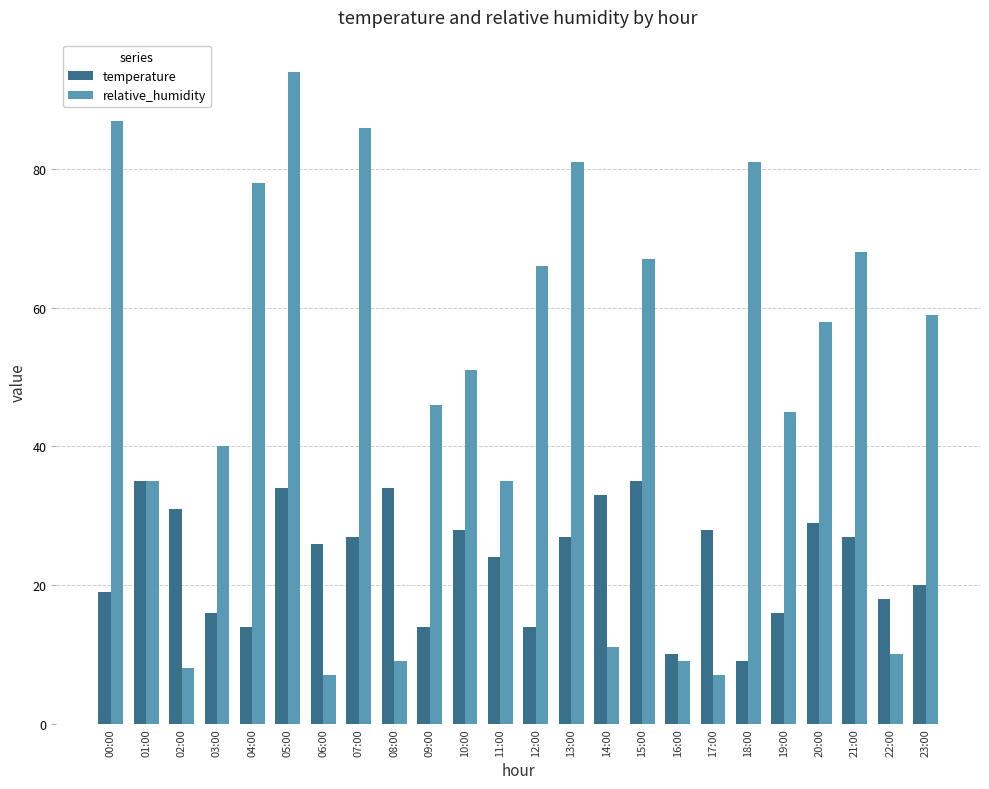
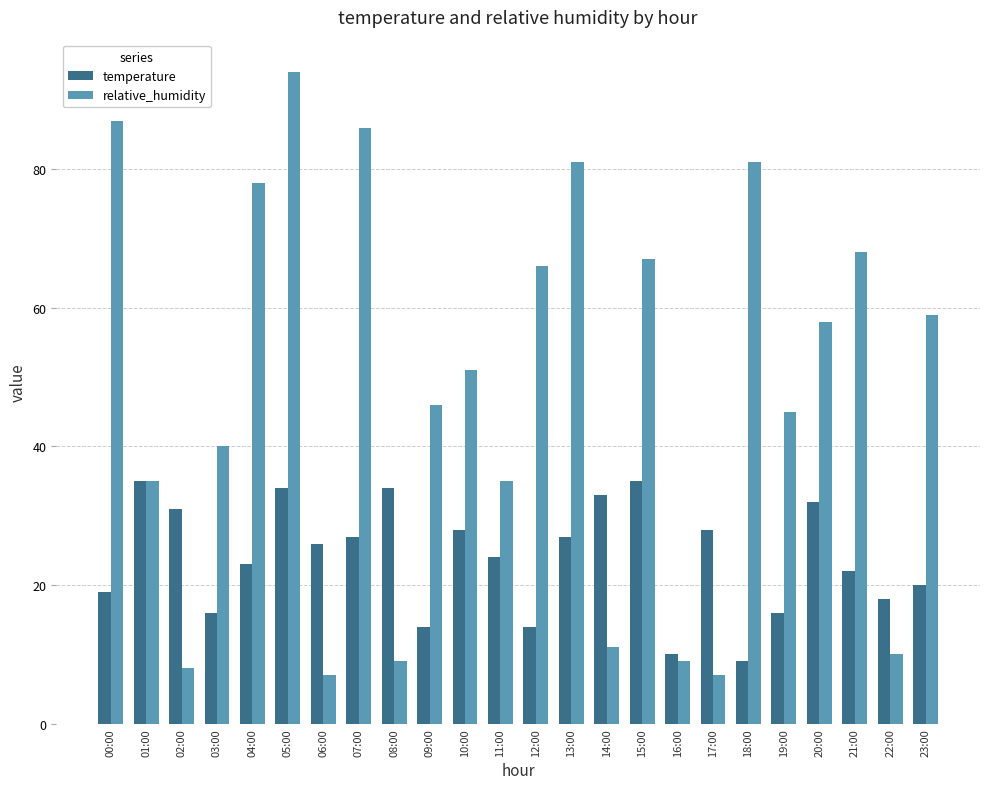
  {
    "temperature": {
      "00:00": 19,
      "01:00": 35,
      "02:00": 31,
      "03:00": 16,
-     "04:00": 14,
+     "04:00": 23,
      "05:00": 34,
      "06:00": 26,
      "07:00": 27,
      "08:00": 34,
      "09:00": 14,
      "10:00": 28,
      "11:00": 24,
      "12:00": 14,
      "13:00": 27,
      "14:00": 33,
      "15:00": 35,
      "16:00": 10,
      "17:00": 28,
      "18:00": 9,
      "19:00": 16,
-     "20:00": 29,
-     "21:00": 27,
+     "20:00": 32,
+     "21:00": 22,
      "22:00": 18,
      "23:00": 20
    },
    "relative_humidity": {
      "00:00": 87,
      "01:00": 35,
      "02:00": 8,
      "03:00": 40,
      "04:00": 78,
      "05:00": 94,
      "06:00": 7,
      "07:00": 86,
      "08:00": 9,
      "09:00": 46,
      "10:00": 51,
      "11:00": 35,
      "12:00": 66,
      "13:00": 81,
      "14:00": 11,
      "15:00": 67,
      "16:00": 9,
      "17:00": 7,
      "18:00": 81,
      "19:00": 45,
      "20:00": 58,
      "21:00": 68,
      "22:00": 10,
      "23:00": 59
    }
  }
